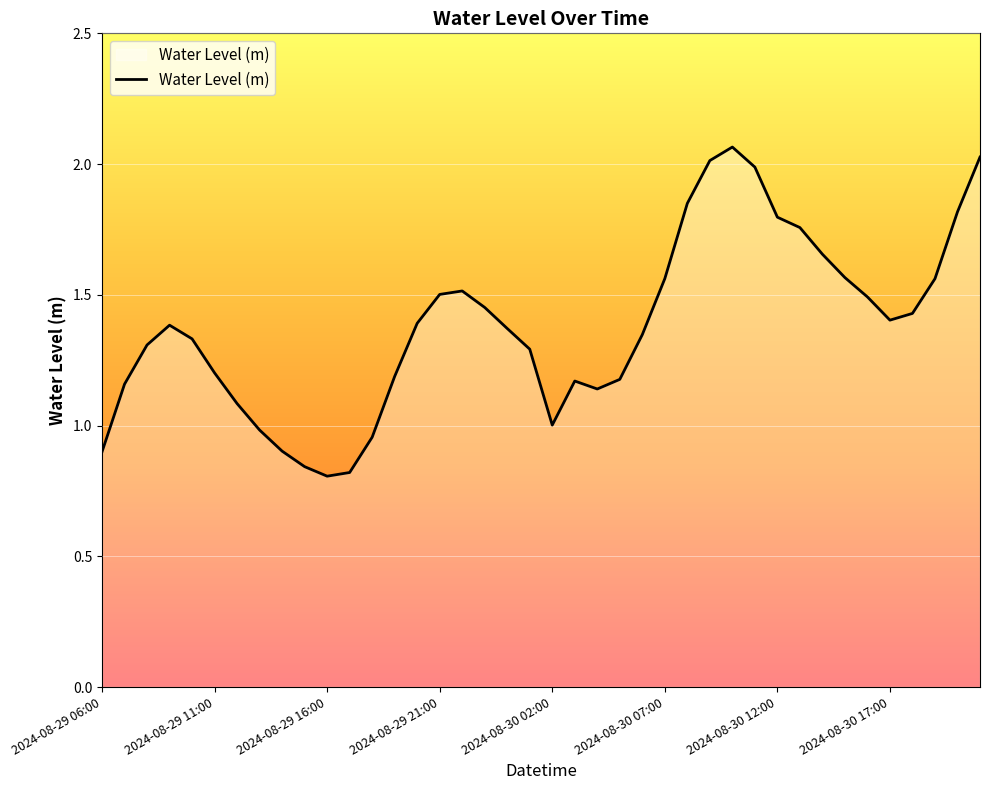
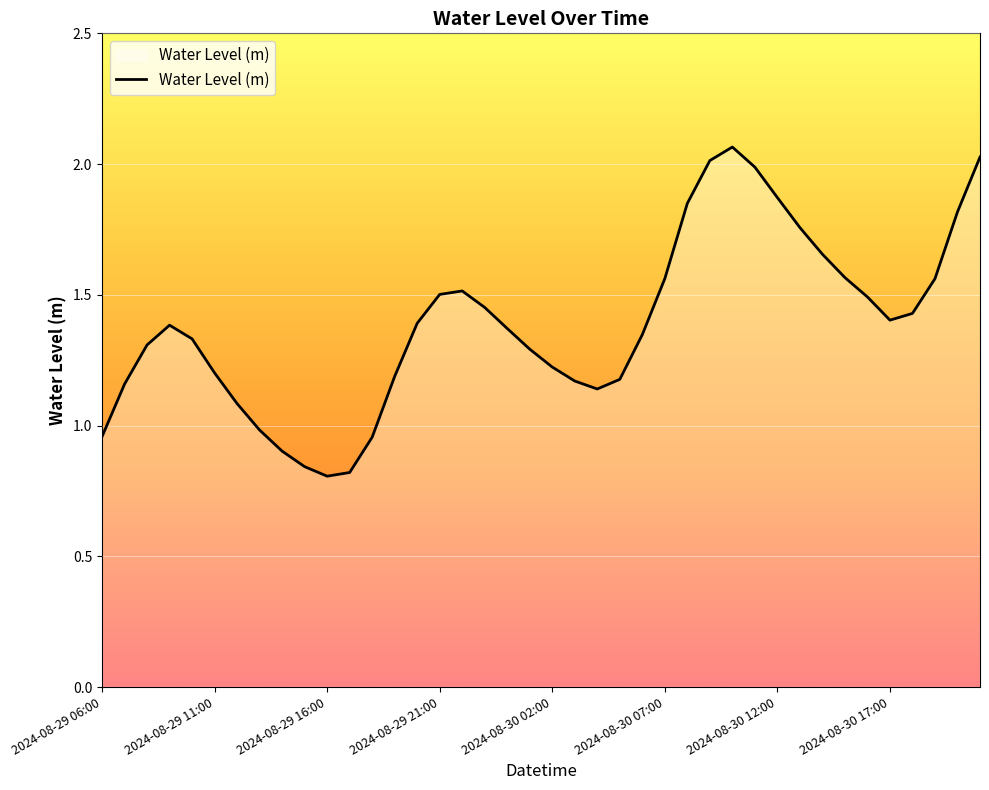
  {
-   "2024-08-29 06:00": 0.90,
+   "2024-08-29 06:00": 0.96,
    "2024-08-29 11:00": 1.20,
    "2024-08-29 16:00": 0.81,
    "2024-08-29 21:00": 1.50,
-   "2024-08-30 02:00": 1.00,
+   "2024-08-30 02:00": 1.22,
    "2024-08-30 07:00": 1.56,
-   "2024-08-30 12:00": 1.80,
+   "2024-08-30 12:00": 1.87,
    "2024-08-30 17:00": 1.40
  }
